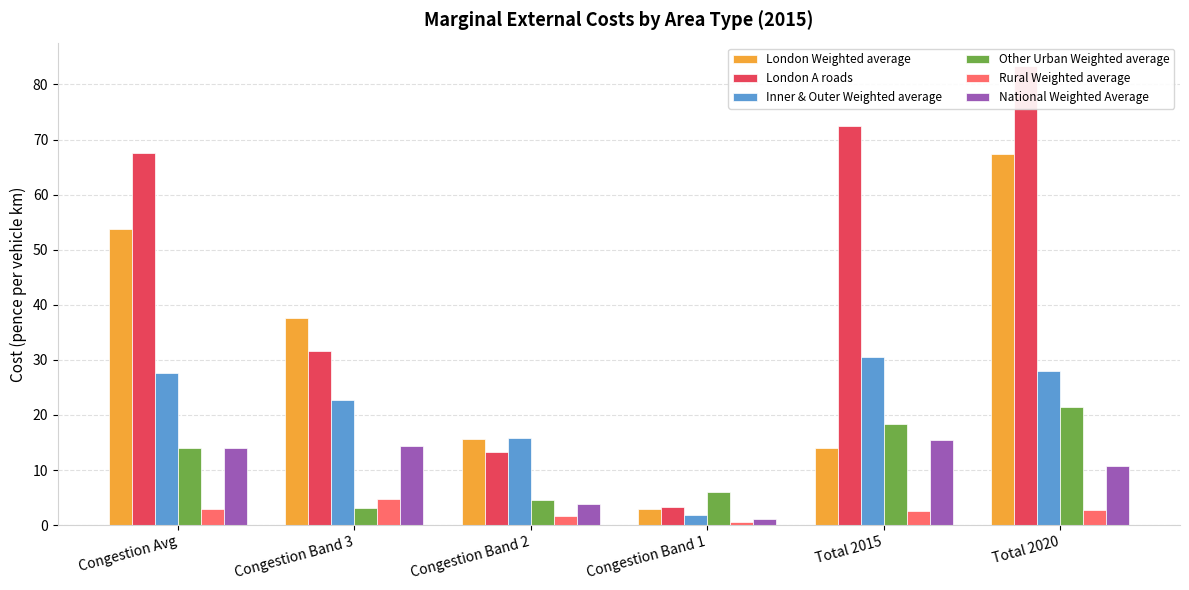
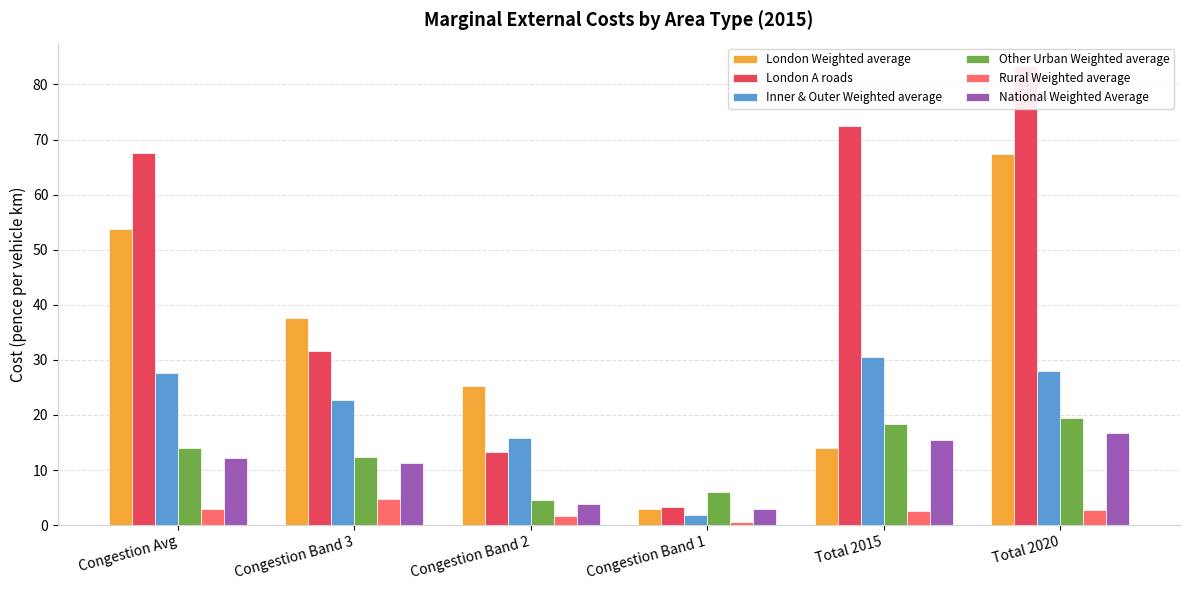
  {
    "London Weighted average": {
      "Congestion Avg": 54,
      "Congestion Band 3": 38,
-     "Congestion Band 2": 16,
+     "Congestion Band 2": 25,
      "Congestion Band 1": 3,
      "Total 2015": 14,
      "Total 2020": 67
    },
    "Inner & Outer Weighted average": {
      "Congestion Avg": 28,
      "Congestion Band 3": 23,
      "Congestion Band 2": 16,
      "Congestion Band 1": 2,
      "Total 2015": 31,
      "Total 2020": 28
    },
    "Other Urban Weighted average": {
      "Congestion Avg": 14,
-     "Congestion Band 3": 3,
+     "Congestion Band 3": 12,
      "Congestion Band 2": 5,
      "Congestion Band 1": 6,
      "Total 2015": 18,
-     "Total 2020": 21
+     "Total 2020": 19
    },
    "National Weighted Average": {
-     "Congestion Avg": 14,
-     "Congestion Band 3": 14,
+     "Congestion Avg": 12,
+     "Congestion Band 3": 11,
      "Congestion Band 2": 4,
-     "Congestion Band 1": 1,
+     "Congestion Band 1": 3,
      "Total 2015": 16,
-     "Total 2020": 11
+     "Total 2020": 17
    }
  }
